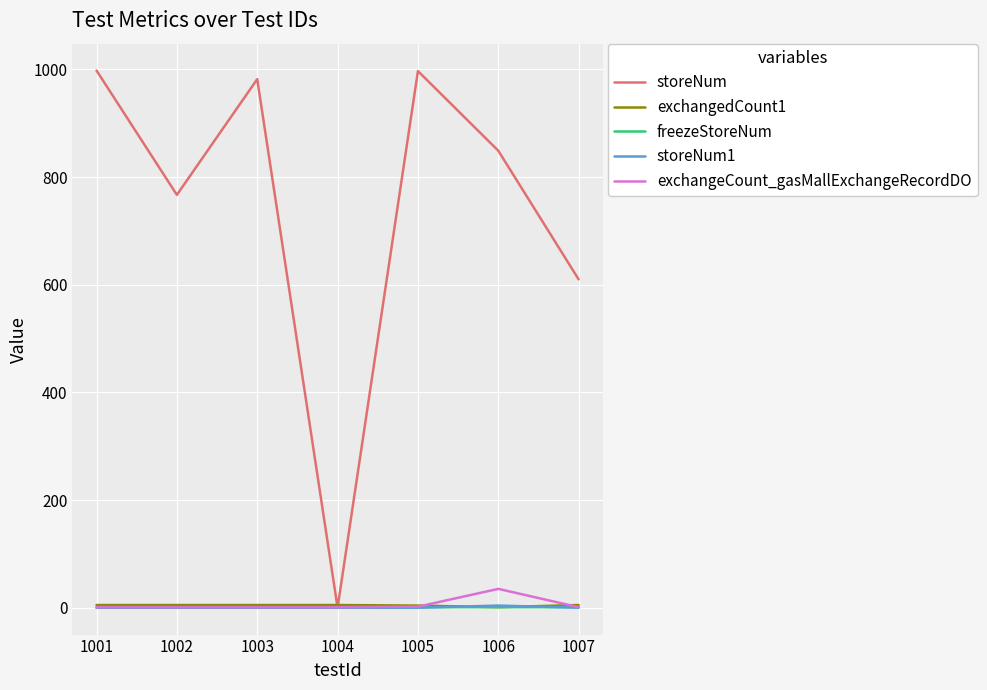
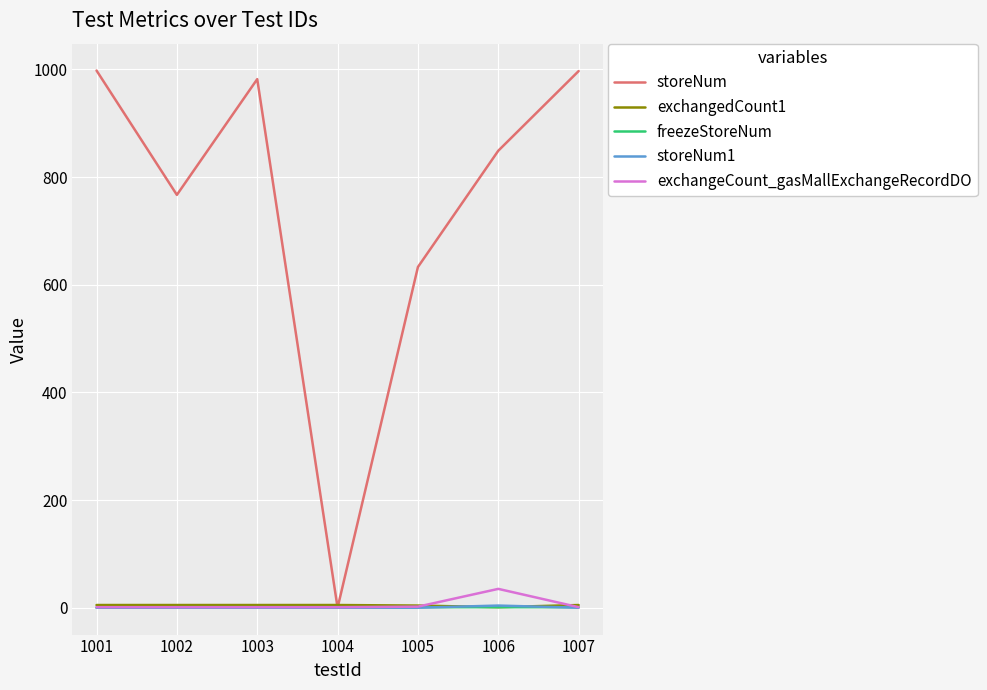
  {
    "storeNum": {
      "1001": 1000,
      "1002": 770,
      "1003": 980,
-     "1005": 1000,
+     "1005": 630,
      "1006": 850,
-     "1007": 610
+     "1007": 1000
    },
    "exchangeCount_gasMallExchangeRecordDO": {
      "1006": 40
    }
  }
